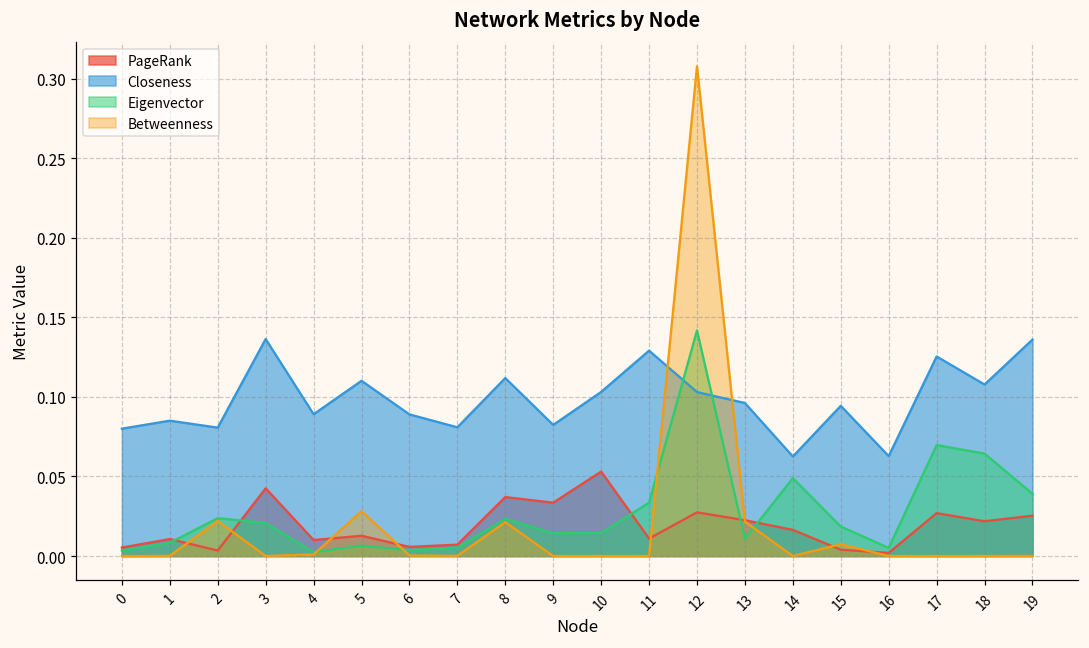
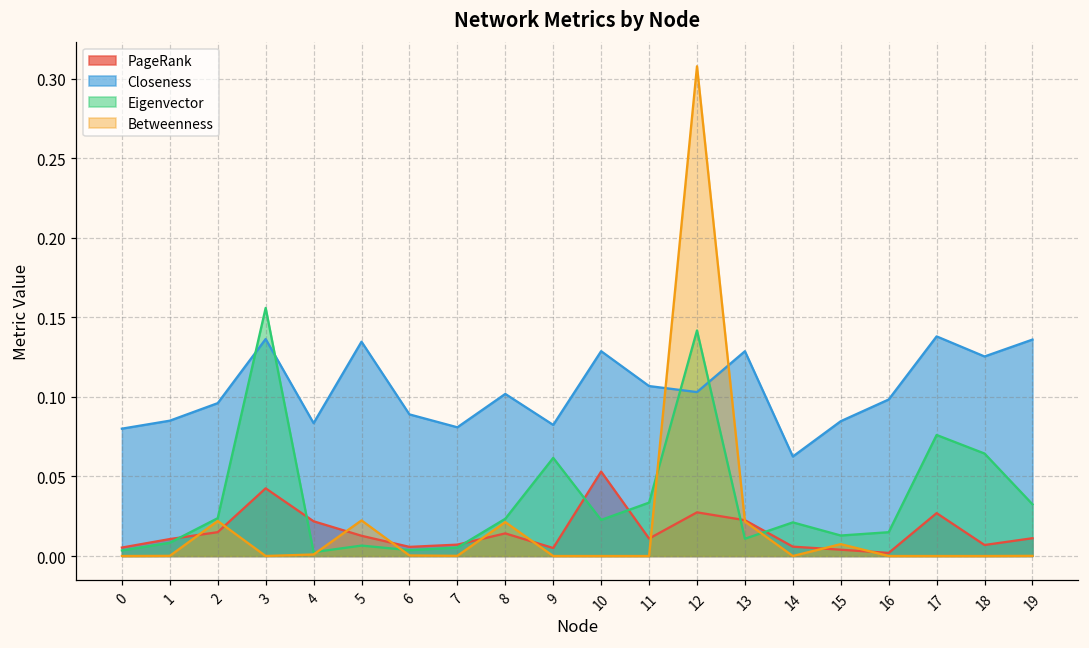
  {
    "PageRank": {
      "0": 0.005,
      "1": 0.011,
-     "2": 0.003,
+     "2": 0.015,
      "3": 0.043,
-     "4": 0.010,
+     "4": 0.022,
      "5": 0.013,
      "6": 0.006,
      "7": 0.007,
-     "8": 0.037,
-     "9": 0.034,
+     "8": 0.014,
+     "9": 0.005,
      "10": 0.053,
      "11": 0.011,
      "12": 0.027,
-     "14": 0.016,
+     "14": 0.006,
      "15": 0.004,
      "16": 0.002,
      "17": 0.027,
-     "18": 0.022,
-     "19": 0.025
+     "18": 0.007,
+     "19": 0.011
    },
    "Closeness": {
      "0": 0.080,
      "1": 0.085,
-     "2": 0.081,
+     "2": 0.096,
      "3": 0.136,
-     "4": 0.089,
-     "5": 0.110,
+     "4": 0.084,
+     "5": 0.135,
      "6": 0.089,
      "7": 0.081,
-     "8": 0.112,
+     "8": 0.102,
      "9": 0.082,
-     "10": 0.103,
-     "11": 0.129,
+     "10": 0.129,
+     "11": 0.107,
      "12": 0.103,
-     "13": 0.096,
+     "13": 0.129,
      "14": 0.063,
-     "15": 0.094,
-     "16": 0.063,
-     "17": 0.125,
-     "18": 0.108,
+     "15": 0.085,
+     "16": 0.098,
+     "17": 0.138,
+     "18": 0.125,
      "19": 0.136
    },
    "Eigenvector": {
      "0": 0.004,
      "1": 0.008,
      "2": 0.024,
-     "3": 0.021,
+     "3": 0.156,
      "5": 0.007,
      "6": 0.004,
      "7": 0.005,
      "8": 0.023,
-     "9": 0.014,
-     "10": 0.014,
+     "9": 0.062,
+     "10": 0.023,
      "11": 0.034,
      "12": 0.142,
      "13": 0.011,
-     "14": 0.049,
-     "15": 0.019,
-     "16": 0.005,
-     "17": 0.070,
+     "14": 0.021,
+     "15": 0.013,
+     "16": 0.015,
+     "17": 0.076,
      "18": 0.064,
-     "19": 0.039
+     "19": 0.033
    },
    "Betweenness": {
      "0": 0.000,
      "1": 0.000,
      "2": 0.022,
      "3": 0.000,
-     "5": 0.028,
+     "5": 0.022,
      "6": 0.000,
      "7": 0.000,
      "8": 0.021,
      "9": 0.000,
      "10": 0.000,
      "11": 0.000,
      "12": 0.308,
      "14": 0.000,
      "15": 0.007,
      "16": 0.000,
      "17": 0.000,
      "18": 0.000,
      "19": 0.000
    }
  }
